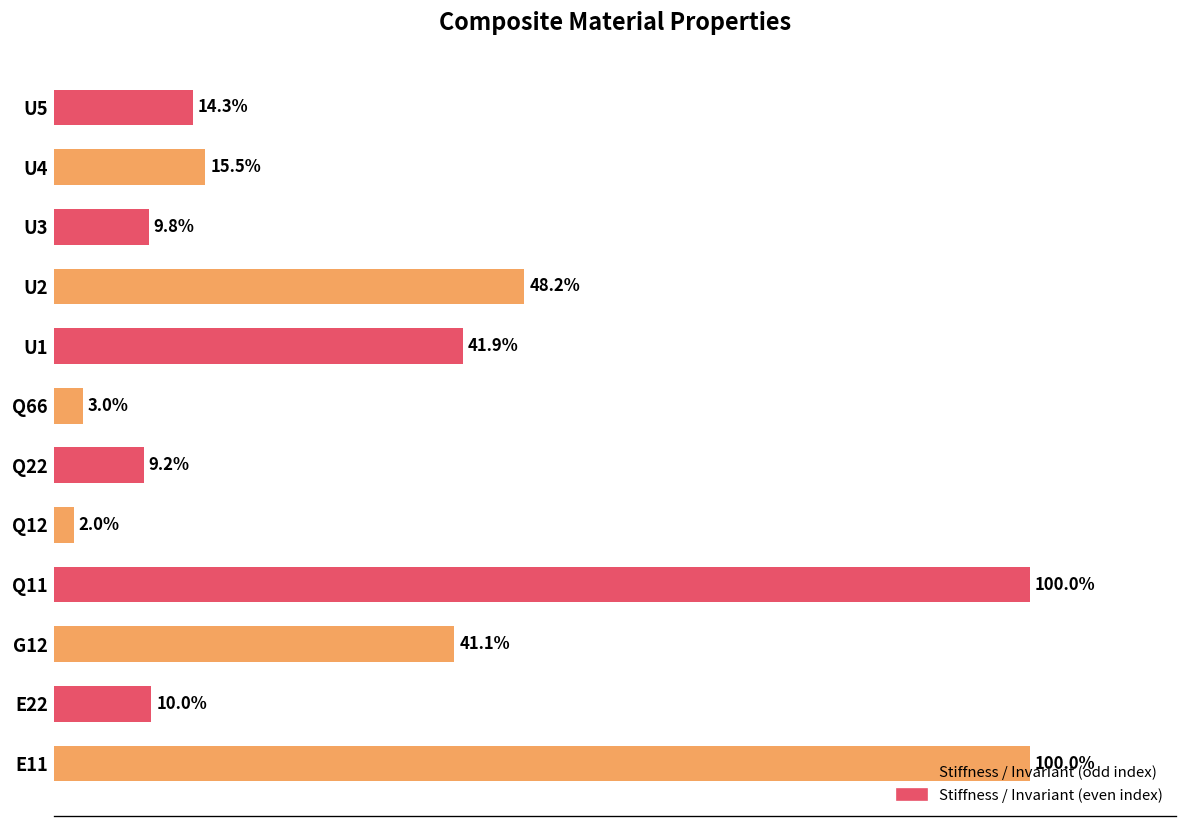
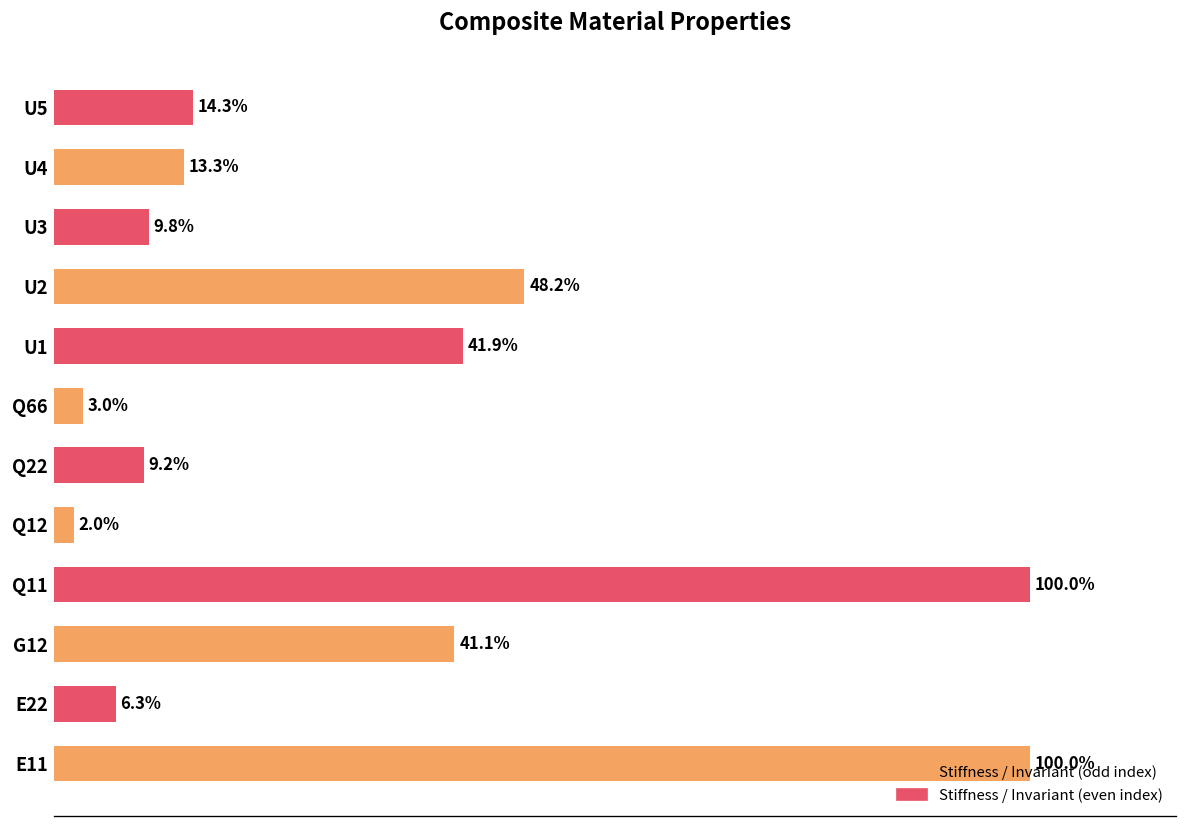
  {
    "U5": "14.3%",
-   "U4": "15.5%",
+   "U4": "13.3%",
    "U3": "9.8%",
    "U2": "48.2%",
    "U1": "41.9%",
    "Q66": "3.0%",
    "Q22": "9.2%",
    "Q12": "2.0%",
    "Q11": "100.0%",
    "G12": "41.1%",
-   "E22": "10.0%",
+   "E22": "6.3%",
    "E11": "100.0%"
  }
